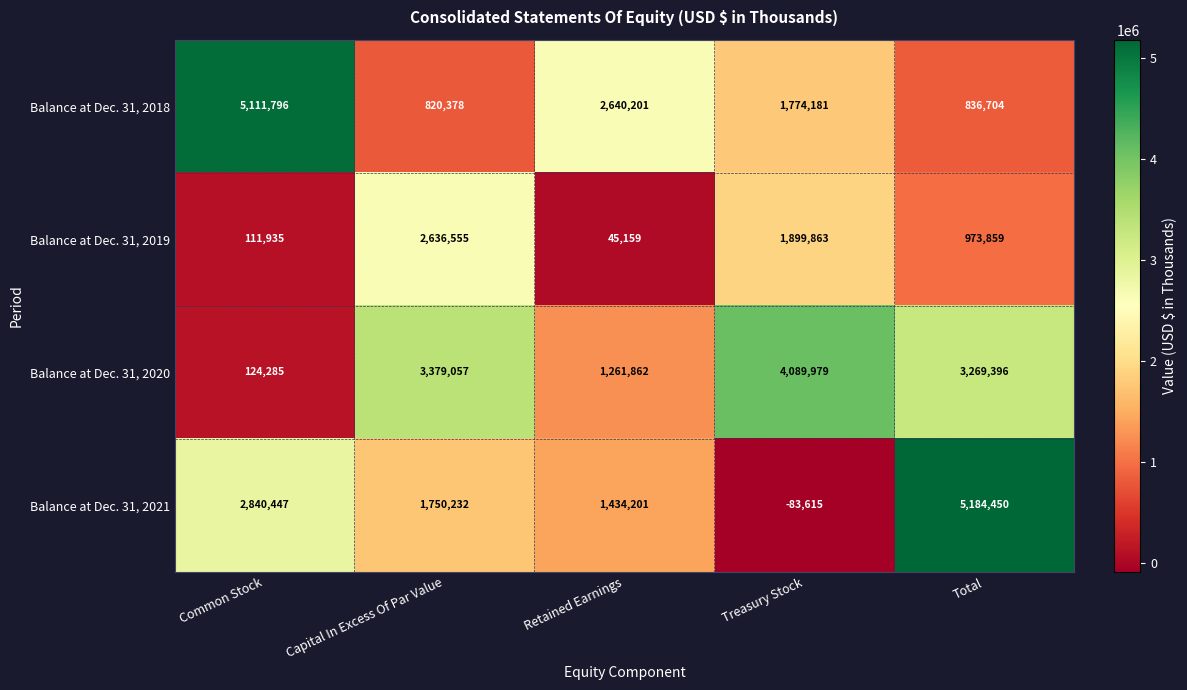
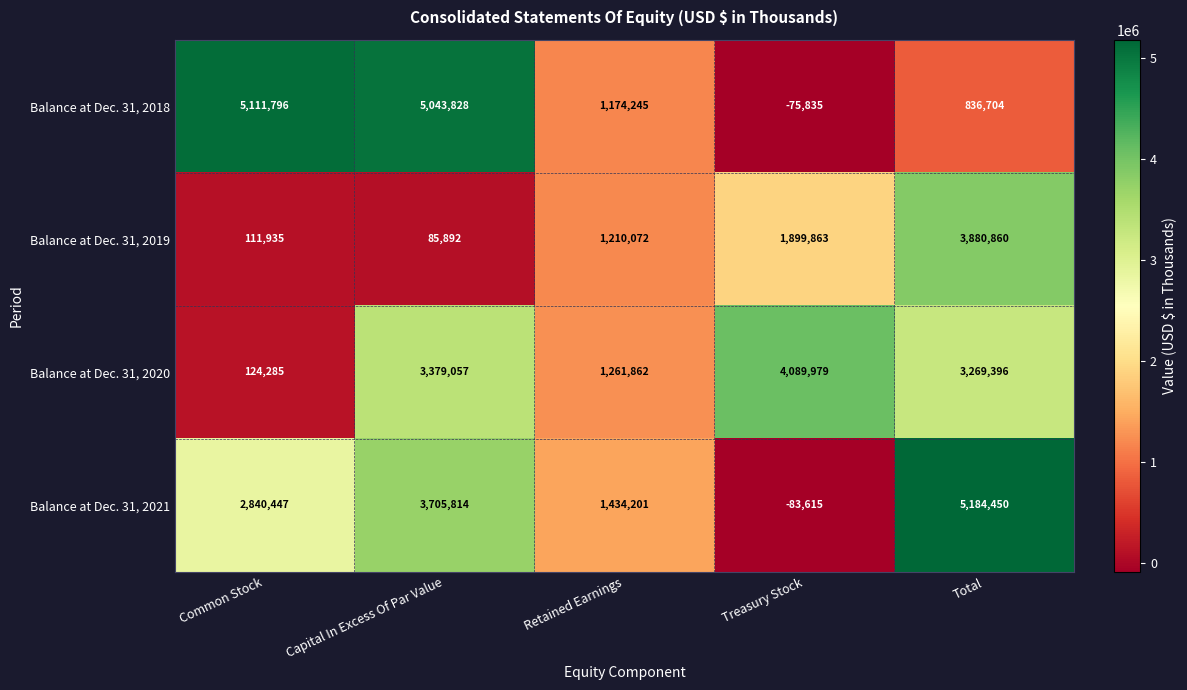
  {
    "Balance at Dec. 31, 2018": {
      "Common Stock": "5,111,796",
-     "Capital In Excess Of Par Value": "820,378",
-     "Retained Earnings": "2,640,201",
-     "Treasury Stock": "1,774,181",
+     "Capital In Excess Of Par Value": "5,043,828",
+     "Retained Earnings": "1,174,245",
+     "Treasury Stock": "-75,835",
      "Total": "836,704"
    },
    "Balance at Dec. 31, 2019": {
      "Common Stock": "111,935",
-     "Capital In Excess Of Par Value": "2,636,555",
-     "Retained Earnings": "45,159",
+     "Capital In Excess Of Par Value": "85,892",
+     "Retained Earnings": "1,210,072",
      "Treasury Stock": "1,899,863",
-     "Total": "973,859"
+     "Total": "3,880,860"
    },
    "Balance at Dec. 31, 2020": {
      "Common Stock": "124,285",
      "Capital In Excess Of Par Value": "3,379,057",
      "Retained Earnings": "1,261,862",
      "Treasury Stock": "4,089,979",
      "Total": "3,269,396"
    },
    "Balance at Dec. 31, 2021": {
      "Common Stock": "2,840,447",
-     "Capital In Excess Of Par Value": "1,750,232",
+     "Capital In Excess Of Par Value": "3,705,814",
      "Retained Earnings": "1,434,201",
      "Treasury Stock": "-83,615",
      "Total": "5,184,450"
    }
  }
